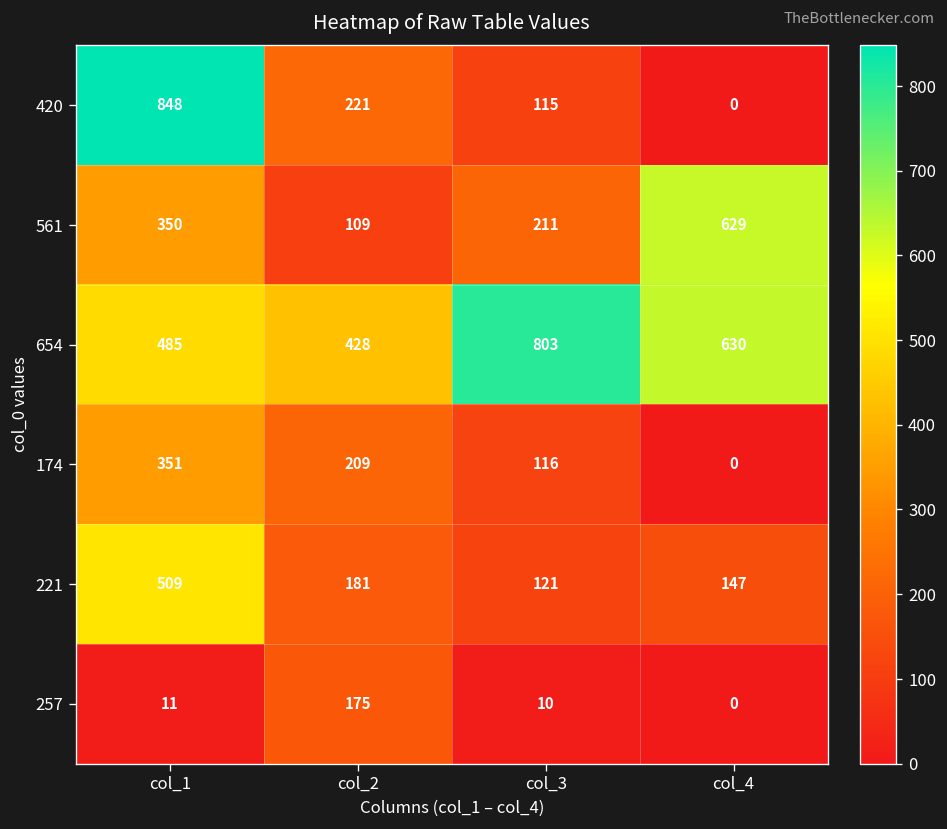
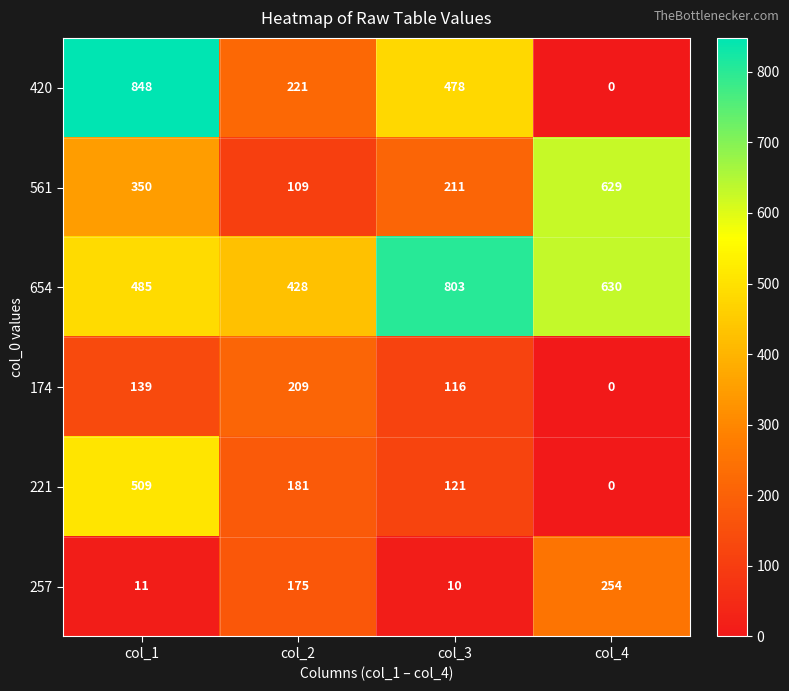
  {
    "420": {
      "col_1": 848,
      "col_2": 221,
-     "col_3": 115,
+     "col_3": 478,
      "col_4": 0
    },
    "561": {
      "col_1": 350,
      "col_2": 109,
      "col_3": 211,
      "col_4": 629
    },
    "654": {
      "col_1": 485,
      "col_2": 428,
      "col_3": 803,
      "col_4": 630
    },
    "174": {
-     "col_1": 351,
+     "col_1": 139,
      "col_2": 209,
      "col_3": 116,
      "col_4": 0
    },
    "221": {
      "col_1": 509,
      "col_2": 181,
      "col_3": 121,
-     "col_4": 147
+     "col_4": 0
    },
    "257": {
      "col_1": 11,
      "col_2": 175,
      "col_3": 10,
-     "col_4": 0
+     "col_4": 254
    }
  }
